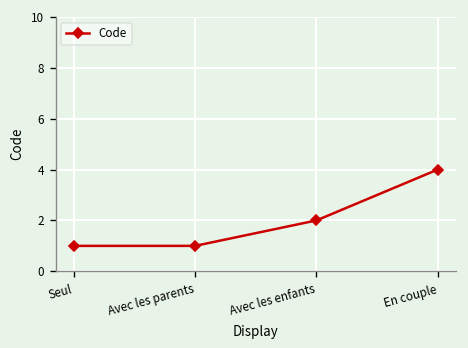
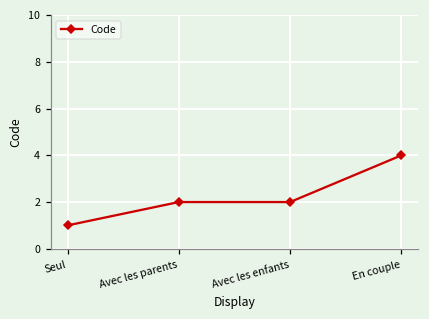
  {
    "Seul": 1,
-   "Avec les parents": 1,
+   "Avec les parents": 2,
    "Avec les enfants": 2,
    "En couple": 4
  }
